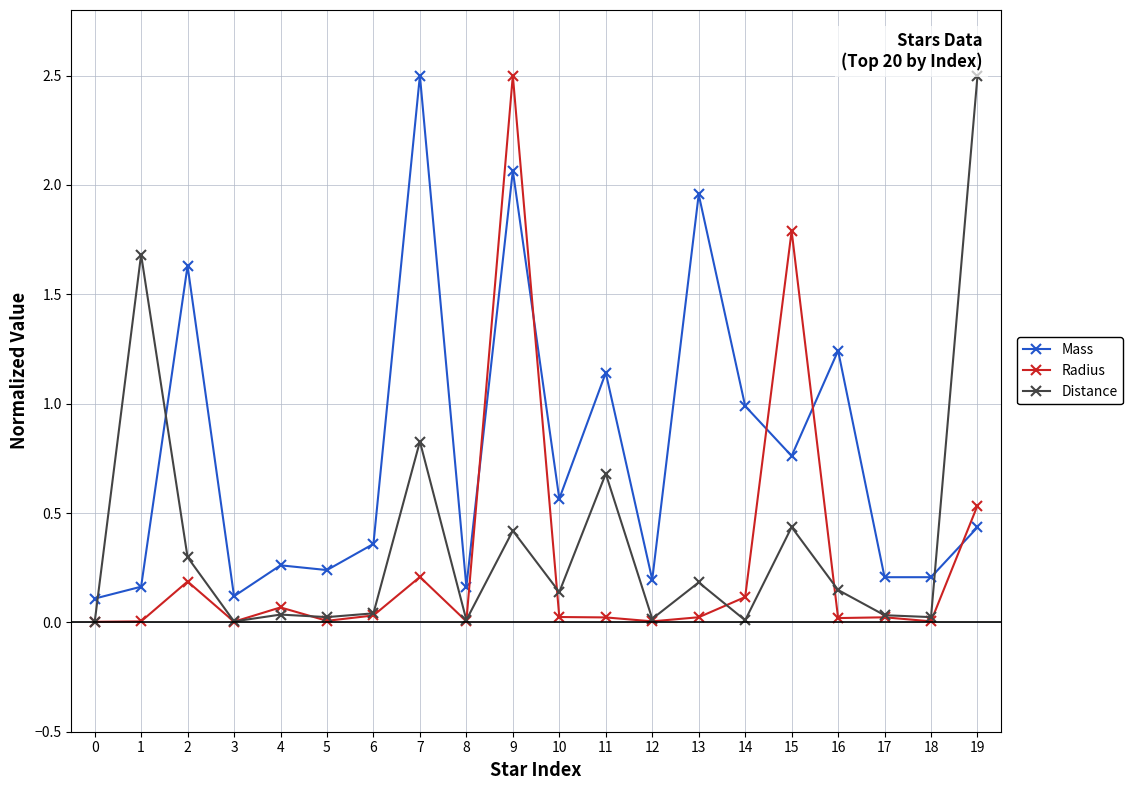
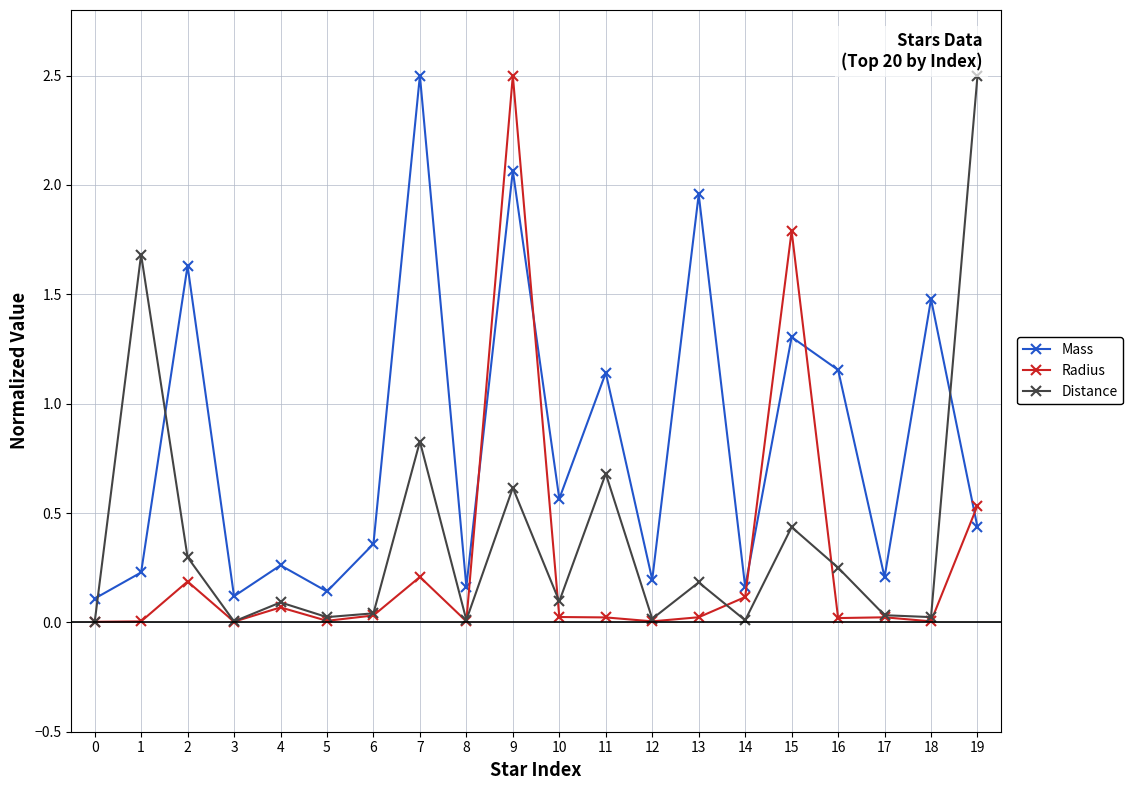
  {
    "Mass": {
      "0": 0.11,
-     "1": 0.16,
+     "1": 0.23,
      "2": 1.63,
      "3": 0.12,
      "4": 0.26,
-     "5": 0.24,
+     "5": 0.14,
      "6": 0.36,
      "7": 2.50,
      "8": 0.16,
      "9": 2.07,
      "10": 0.57,
      "11": 1.14,
      "12": 0.20,
      "13": 1.96,
-     "14": 0.99,
-     "15": 0.76,
-     "16": 1.24,
+     "14": 0.16,
+     "15": 1.30,
+     "16": 1.15,
      "17": 0.21,
-     "18": 0.21,
+     "18": 1.48,
      "19": 0.43
    },
    "Radius": {
      "1": 0.00,
      "2": 0.19,
      "4": 0.07,
      "5": 0.01,
      "7": 0.21,
      "9": 2.50,
      "10": 0.02,
      "11": 0.02,
      "13": 0.02,
      "14": 0.12,
      "15": 1.79,
      "16": 0.02,
      "18": 0.00,
      "19": 0.53
    },
    "Distance": {
      "1": 1.68,
      "2": 0.30,
-     "4": 0.04,
+     "4": 0.09,
      "5": 0.02,
      "7": 0.83,
-     "9": 0.42,
-     "10": 0.14,
+     "9": 0.62,
+     "10": 0.10,
      "11": 0.68,
      "13": 0.18,
      "14": 0.01,
      "15": 0.44,
-     "16": 0.15,
+     "16": 0.25,
      "18": 0.02
    }
  }
